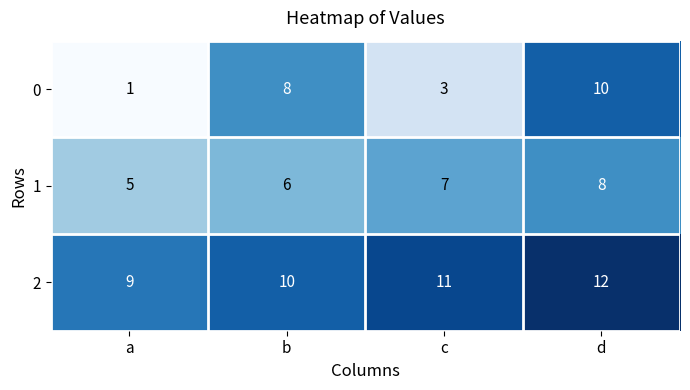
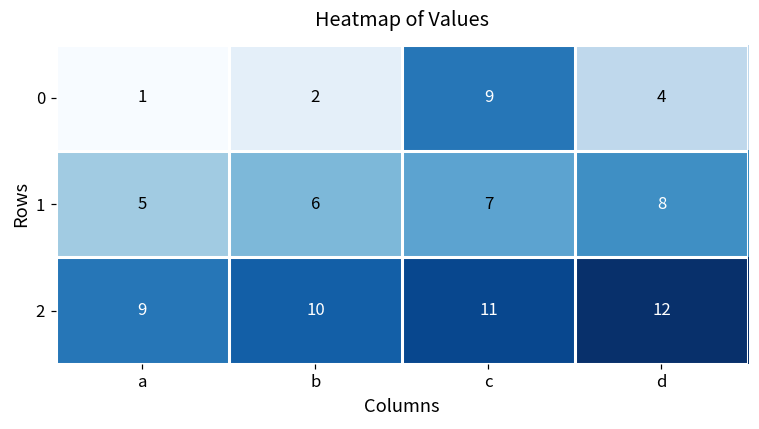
  {
    "0": {
      "a": 1,
-     "b": 8,
-     "c": 3,
-     "d": 10
+     "b": 2,
+     "c": 9,
+     "d": 4
    },
    "1": {
      "a": 5,
      "b": 6,
      "c": 7,
      "d": 8
    },
    "2": {
      "a": 9,
      "b": 10,
      "c": 11,
      "d": 12
    }
  }
